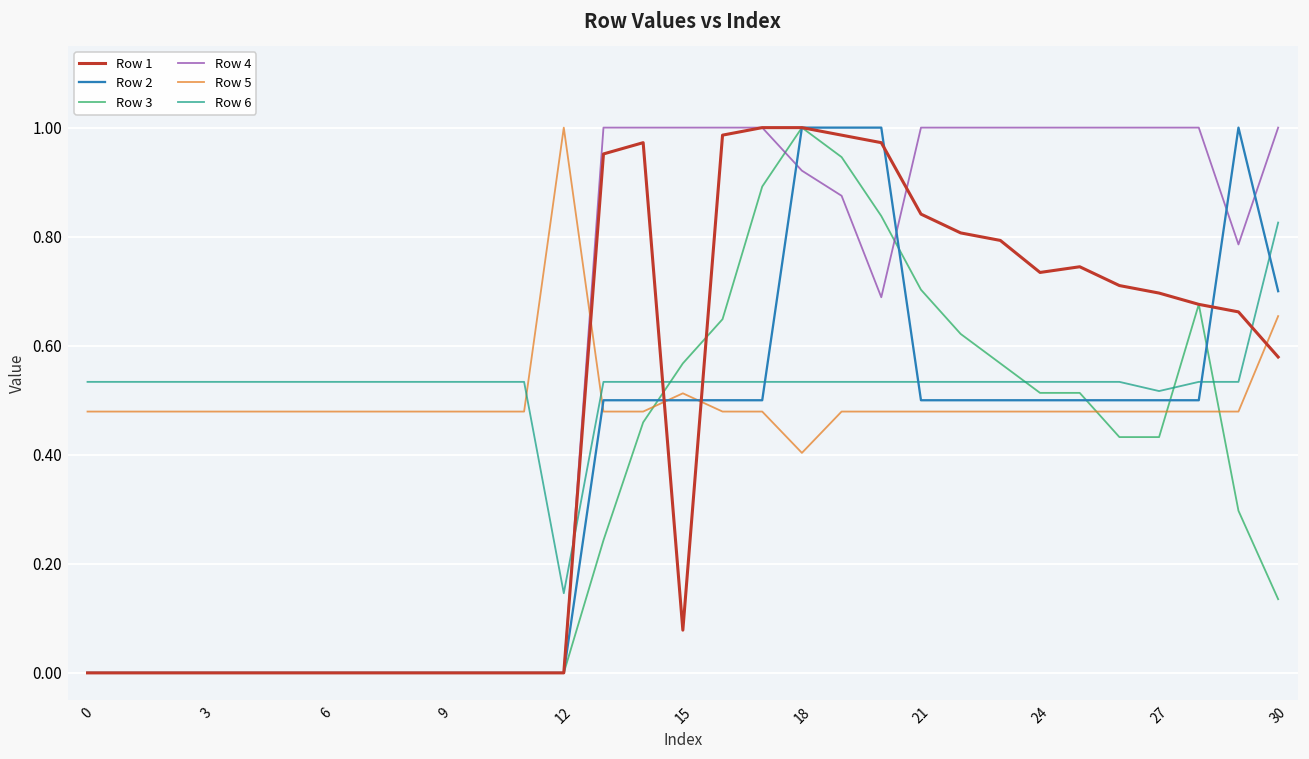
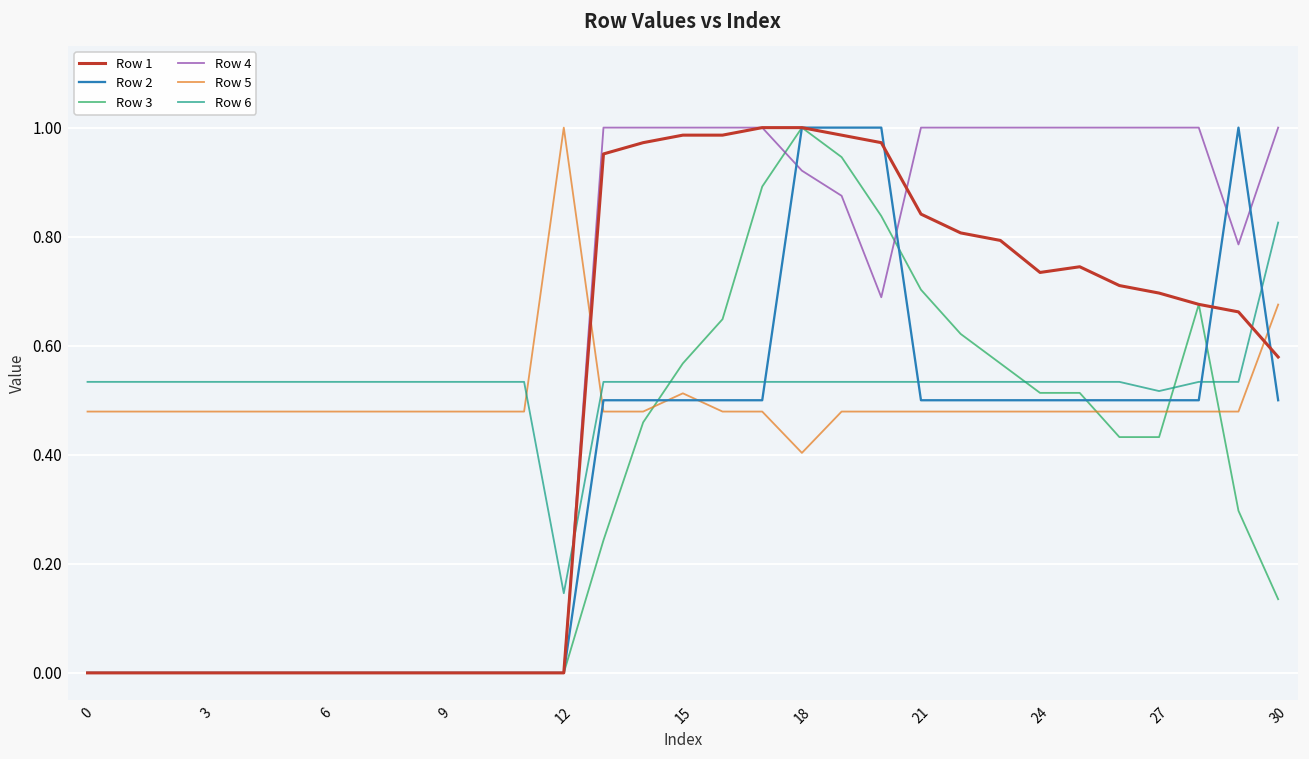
  {
    "Row 1": {
-     "15": 0.08,
+     "15": 0.99,
      "21": 0.84,
      "24": 0.73,
      "27": 0.70,
      "30": 0.58
    },
    "Row 2": {
      "15": 0.5,
      "21": 0.5,
      "24": 0.5,
      "27": 0.5,
-     "30": 0.7
+     "30": 0.5
    },
    "Row 4": {
      "15": 1.00,
      "18": 0.92,
      "21": 1.00,
      "24": 1.00,
      "27": 1.00,
      "30": 1.00
    },
    "Row 5": {
      "0": 0.48,
      "3": 0.48,
      "6": 0.48,
      "9": 0.48,
      "12": 1.00,
      "15": 0.51,
      "18": 0.40,
      "21": 0.48,
      "24": 0.48,
      "27": 0.48,
-     "30": 0.65
+     "30": 0.68
    }
  }
